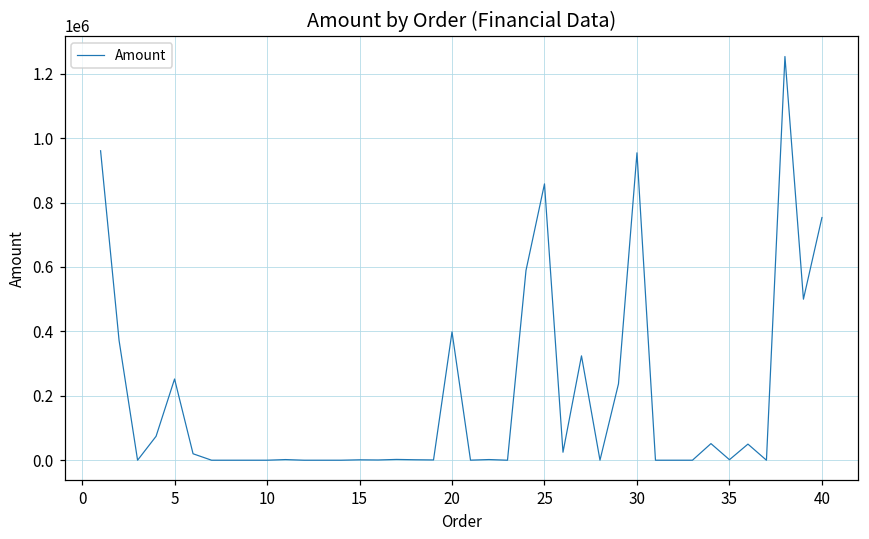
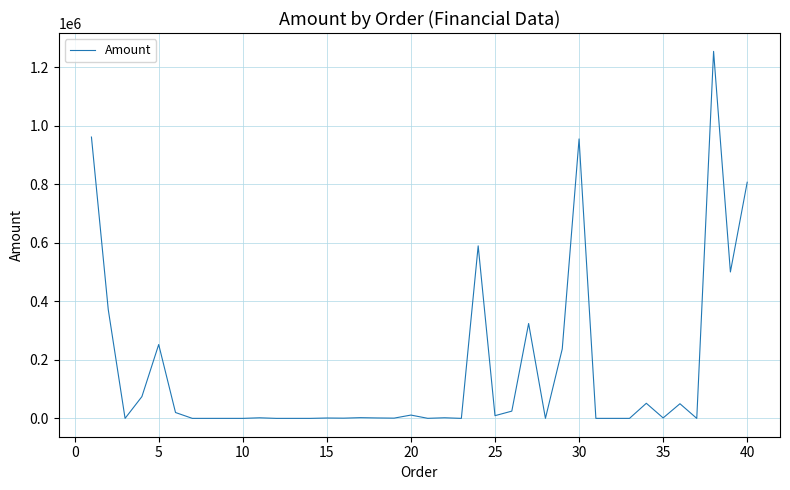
  {
    "5": 250000,
    "10": 0,
    "15": 0,
-   "20": 400000,
-   "25": 860000,
+   "20": 10000,
+   "25": 10000,
    "30": 950000,
    "35": 0,
-   "40": 750000
+   "40": 810000
  }
